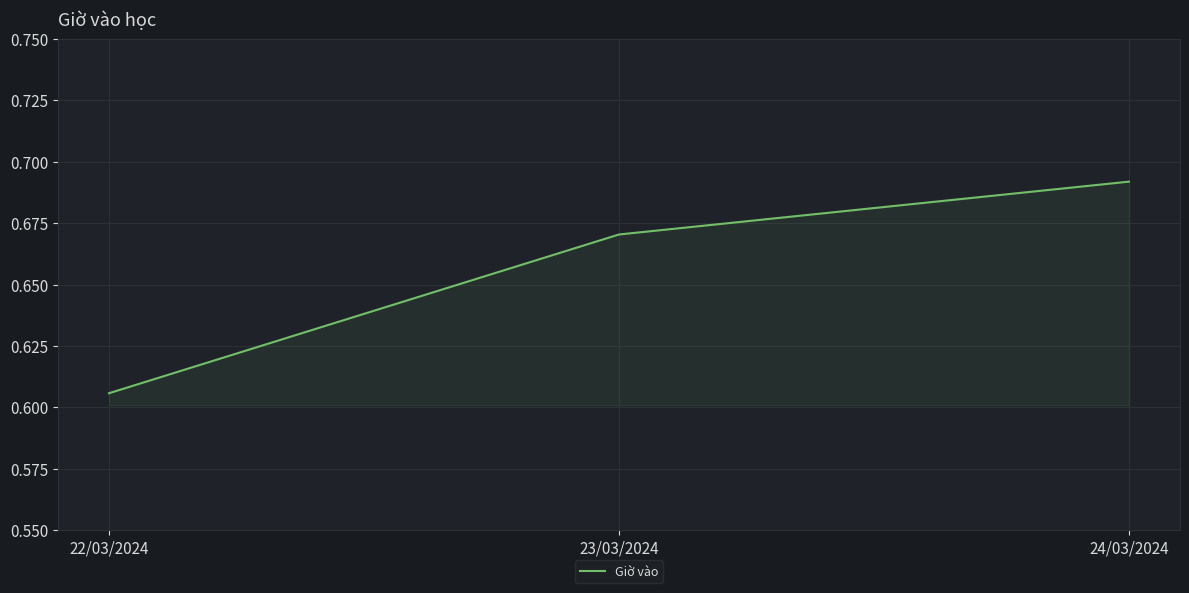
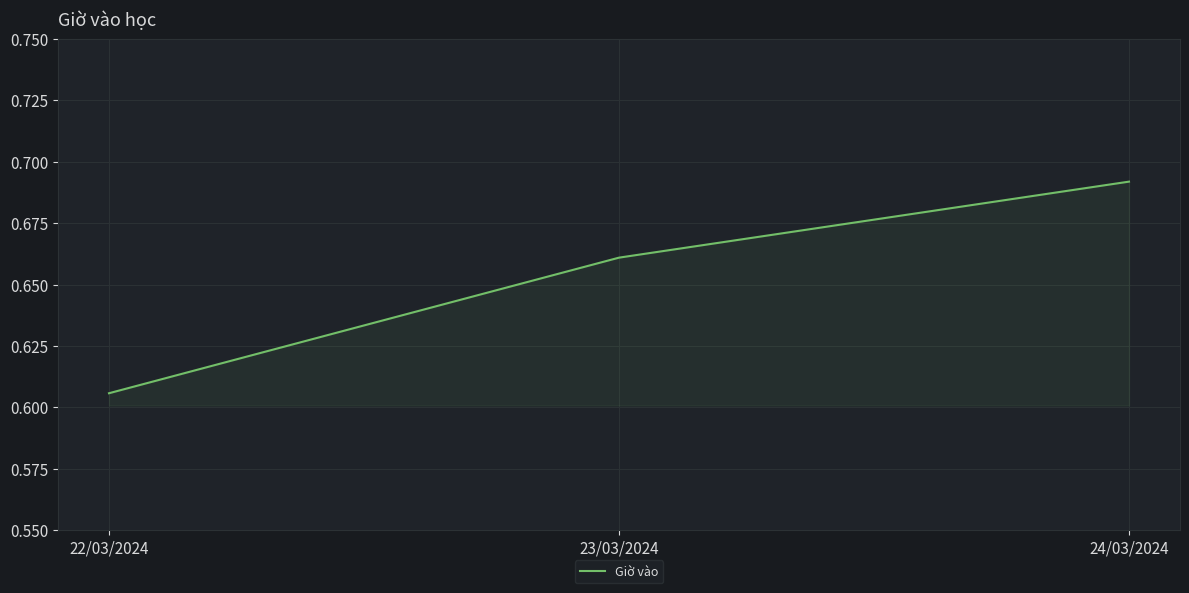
  {
    "22/03/2024": 0.606,
-   "23/03/2024": 0.670,
+   "23/03/2024": 0.661,
    "24/03/2024": 0.692
  }
